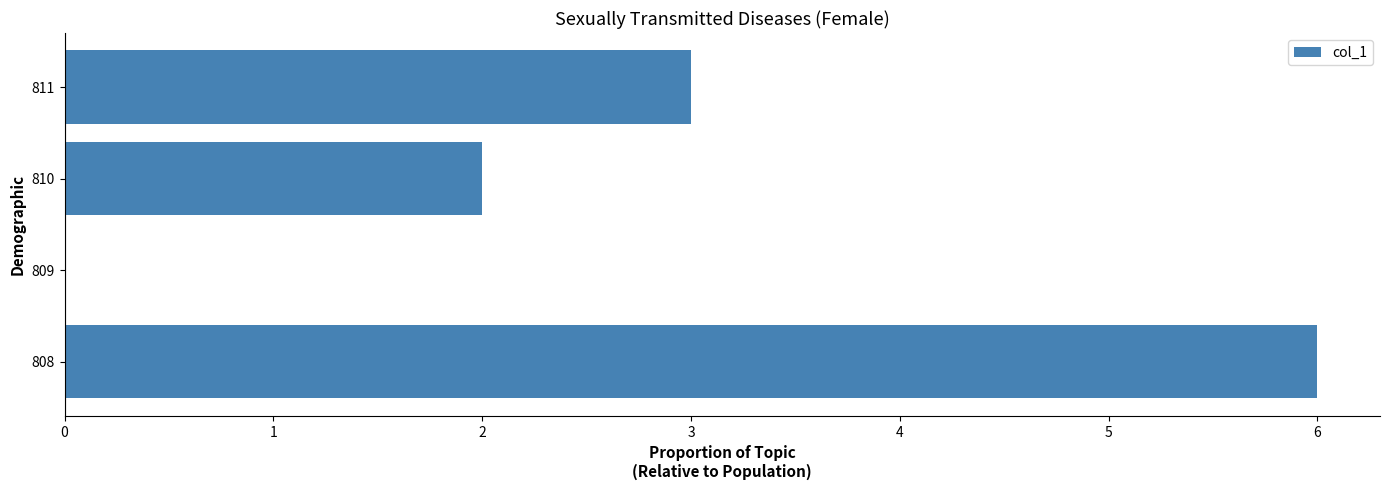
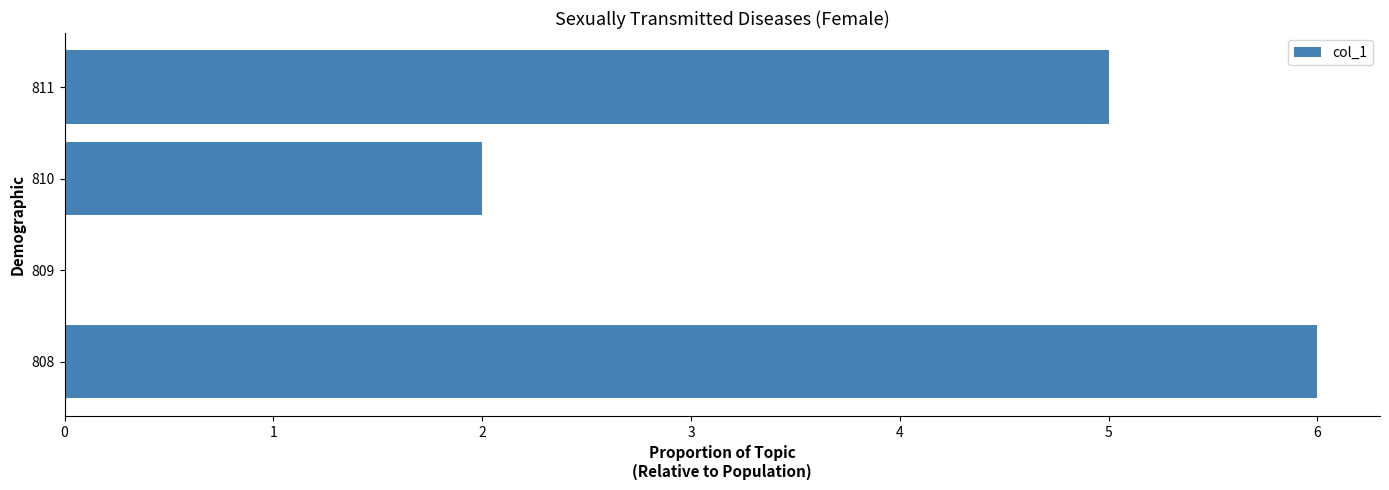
  {
-   "811": 3,
+   "811": 5,
    "810": 2,
    "809": 0,
    "808": 6
  }
